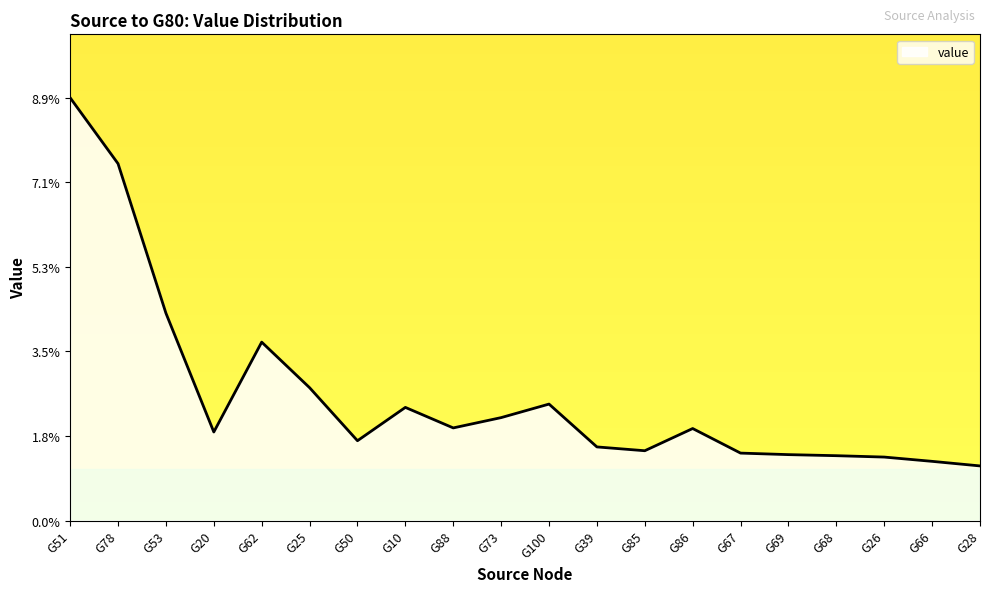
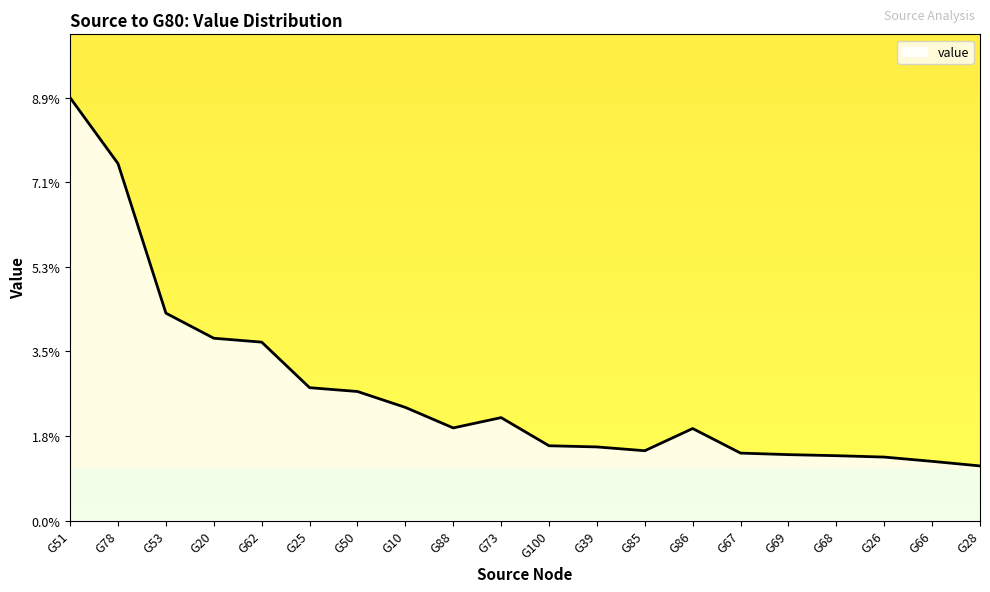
  {
    "G51": "8.9%",
    "G78": "7.5%",
    "G53": "4.3%",
-   "G20": "1.9%",
+   "G20": "3.8%",
    "G62": "3.7%",
    "G25": "2.8%",
-   "G50": "1.7%",
+   "G50": "2.7%",
    "G10": "2.4%",
    "G88": "1.9%",
    "G73": "2.2%",
-   "G100": "2.4%",
+   "G100": "1.6%",
    "G39": "1.5%",
    "G85": "1.5%",
    "G86": "1.9%",
    "G67": "1.4%",
    "G69": "1.4%",
    "G68": "1.4%",
    "G26": "1.3%",
    "G66": "1.2%",
    "G28": "1.1%"
  }
